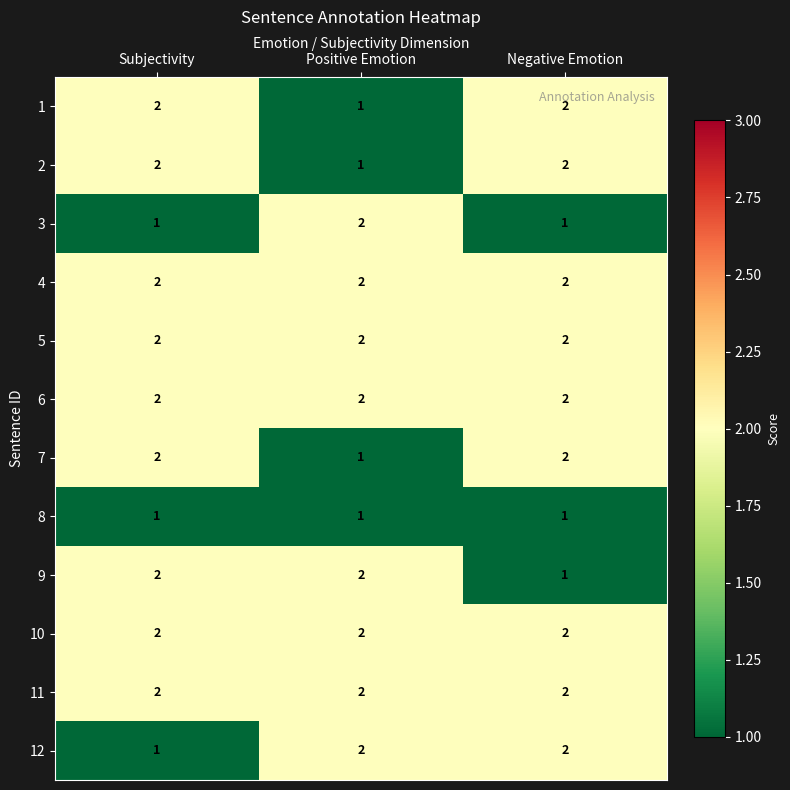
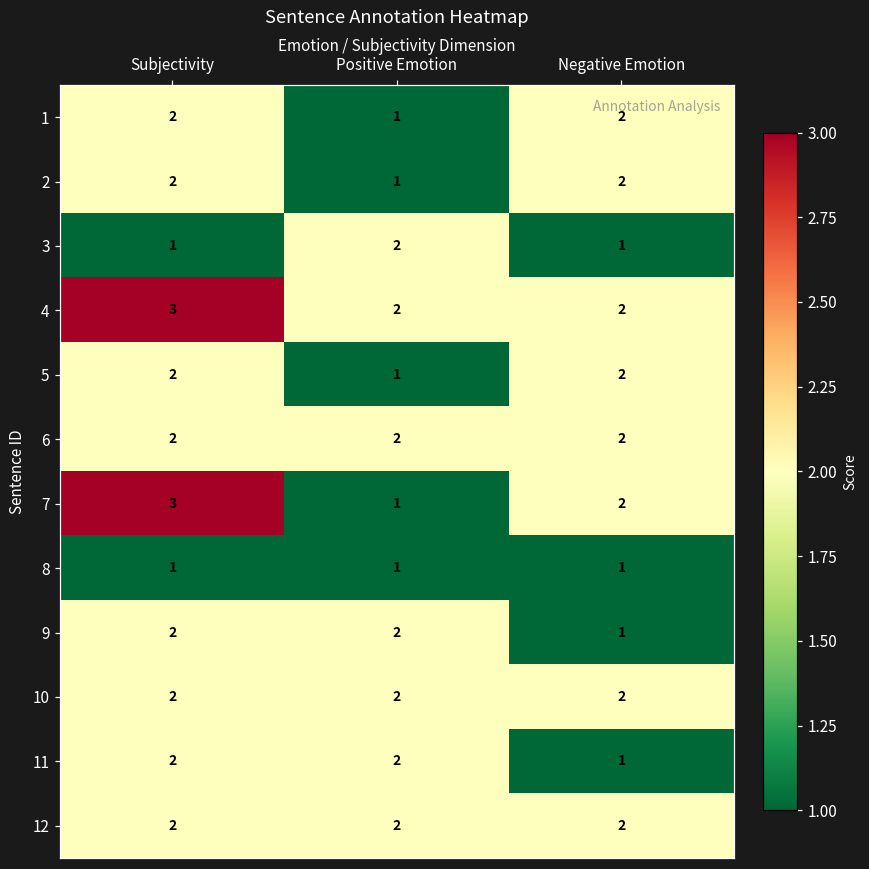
  {
    "1": {
      "Subjectivity": 2,
      "Positive Emotion": 1
    },
    "2": {
      "Subjectivity": 2,
      "Positive Emotion": 1,
      "Negative Emotion": 2
    },
    "3": {
      "Subjectivity": 1,
      "Positive Emotion": 2,
      "Negative Emotion": 1
    },
    "4": {
-     "Subjectivity": 2,
+     "Subjectivity": 3,
      "Positive Emotion": 2,
      "Negative Emotion": 2
    },
    "5": {
      "Subjectivity": 2,
-     "Positive Emotion": 2,
+     "Positive Emotion": 1,
      "Negative Emotion": 2
    },
    "6": {
      "Subjectivity": 2,
      "Positive Emotion": 2,
      "Negative Emotion": 2
    },
    "7": {
-     "Subjectivity": 2,
+     "Subjectivity": 3,
      "Positive Emotion": 1,
      "Negative Emotion": 2
    },
    "8": {
      "Subjectivity": 1,
      "Positive Emotion": 1,
      "Negative Emotion": 1
    },
    "9": {
      "Subjectivity": 2,
      "Positive Emotion": 2,
      "Negative Emotion": 1
    },
    "10": {
      "Subjectivity": 2,
      "Positive Emotion": 2,
      "Negative Emotion": 2
    },
    "11": {
      "Subjectivity": 2,
      "Positive Emotion": 2,
-     "Negative Emotion": 2
+     "Negative Emotion": 1
    },
    "12": {
-     "Subjectivity": 1,
+     "Subjectivity": 2,
      "Positive Emotion": 2,
      "Negative Emotion": 2
    }
  }
